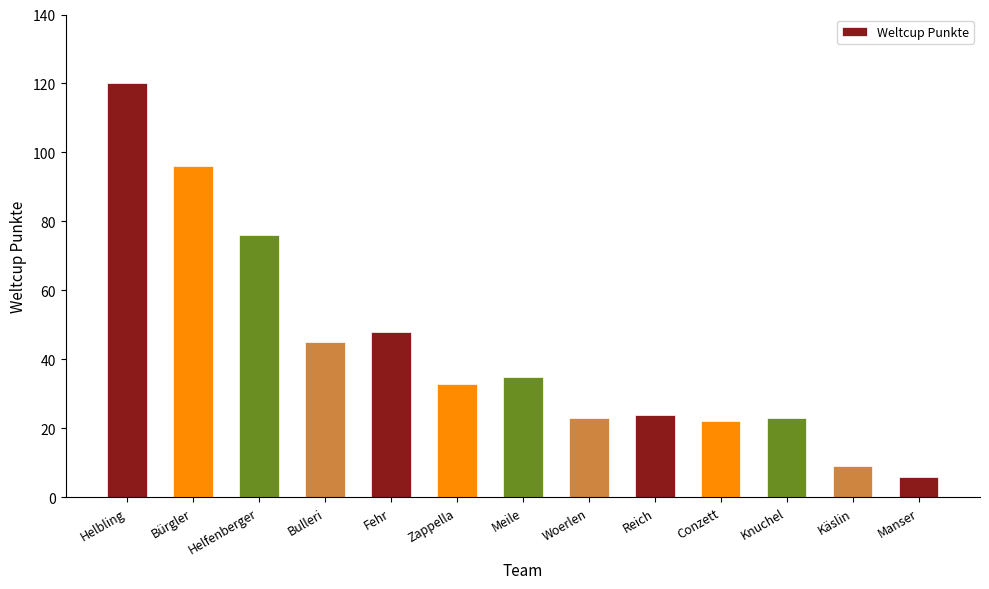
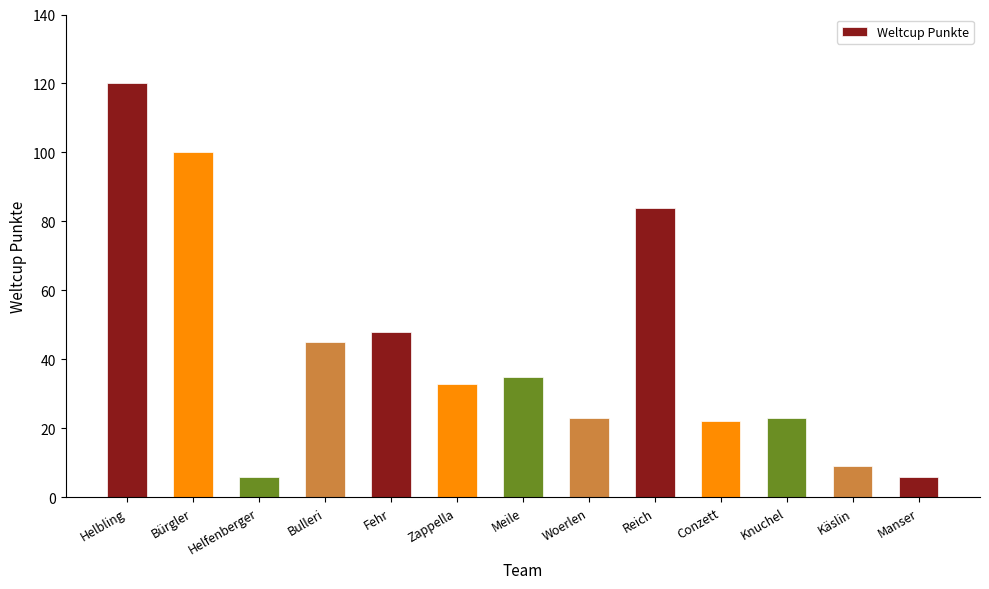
  {
    "Helbling": 120,
-   "Bürgler": 96,
-   "Helfenberger": 76,
+   "Bürgler": 100,
+   "Helfenberger": 6,
    "Bulleri": 45,
    "Fehr": 48,
    "Zappella": 33,
    "Meile": 35,
    "Woerlen": 23,
-   "Reich": 24,
+   "Reich": 84,
    "Conzett": 22,
    "Knuchel": 23,
    "Käslin": 9,
    "Manser": 6
  }
